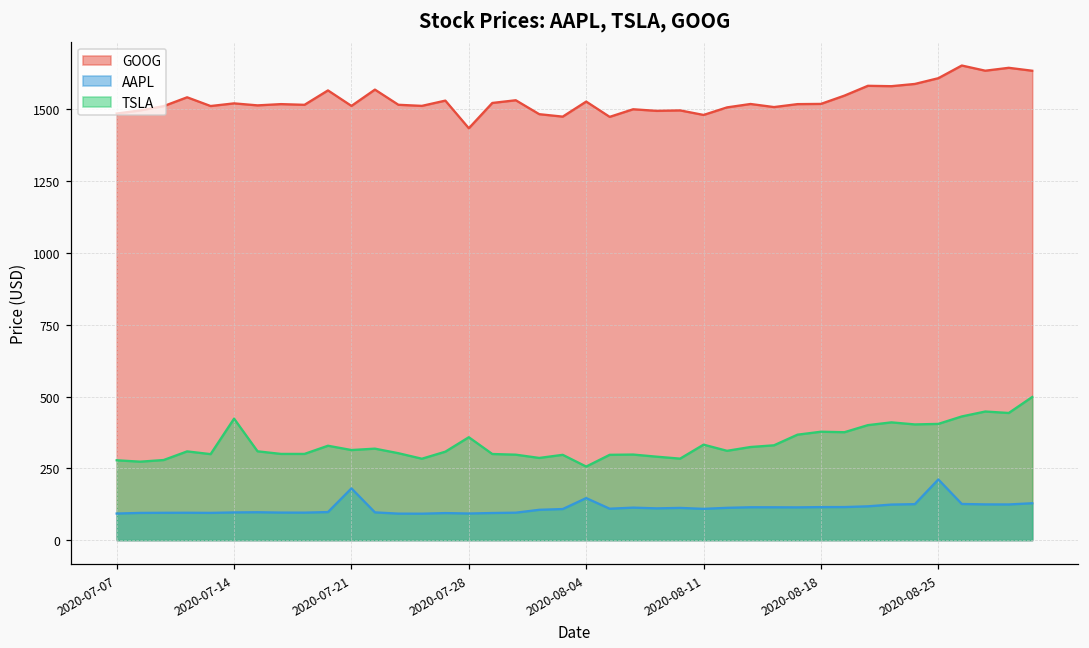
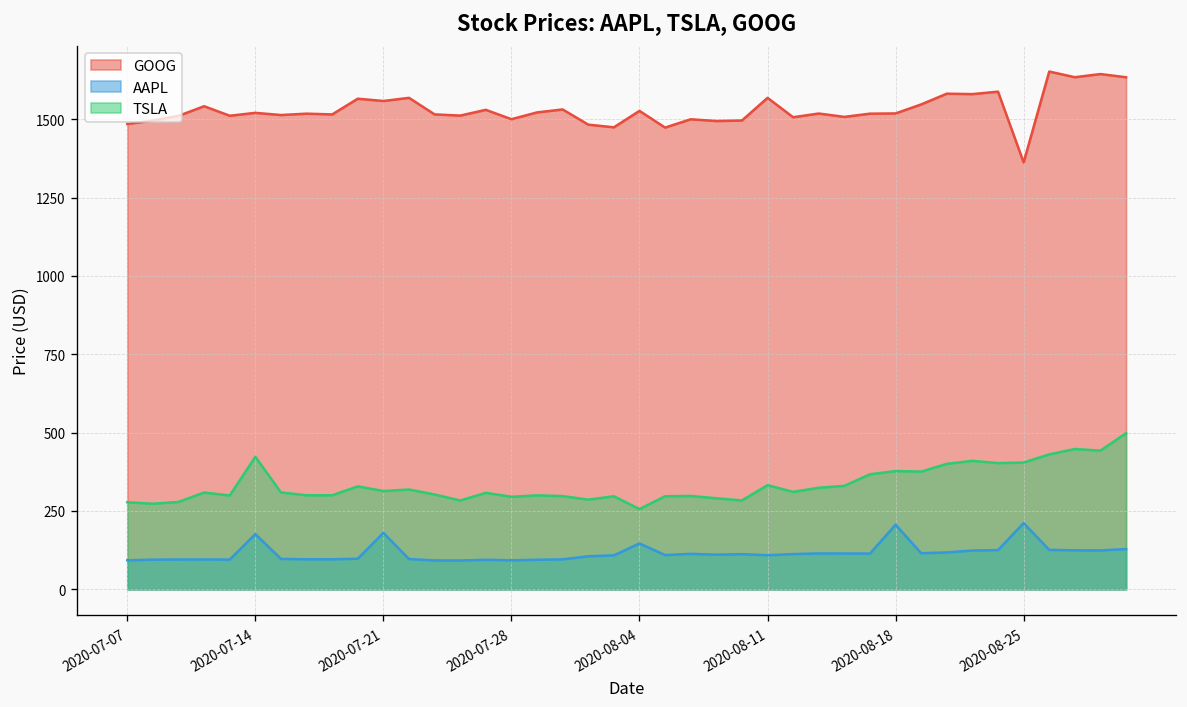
  {
    "GOOG": {
      "2020-07-14": 1520,
-     "2020-07-21": 1510,
-     "2020-07-28": 1430,
+     "2020-07-21": 1560,
+     "2020-07-28": 1500,
      "2020-08-04": 1530,
-     "2020-08-11": 1480,
+     "2020-08-11": 1570,
      "2020-08-18": 1520,
-     "2020-08-25": 1610
+     "2020-08-25": 1360
    },
    "AAPL": {
      "2020-07-07": 90,
-     "2020-07-14": 100,
+     "2020-07-14": 180,
      "2020-07-21": 180,
      "2020-07-28": 90,
      "2020-08-04": 150,
      "2020-08-11": 110,
-     "2020-08-18": 110,
+     "2020-08-18": 210,
      "2020-08-25": 210
    },
    "TSLA": {
      "2020-07-07": 280,
      "2020-07-14": 420,
      "2020-07-21": 310,
-     "2020-07-28": 360,
+     "2020-07-28": 300,
      "2020-08-04": 260,
      "2020-08-11": 330,
      "2020-08-18": 380,
      "2020-08-25": 400
    }
  }
